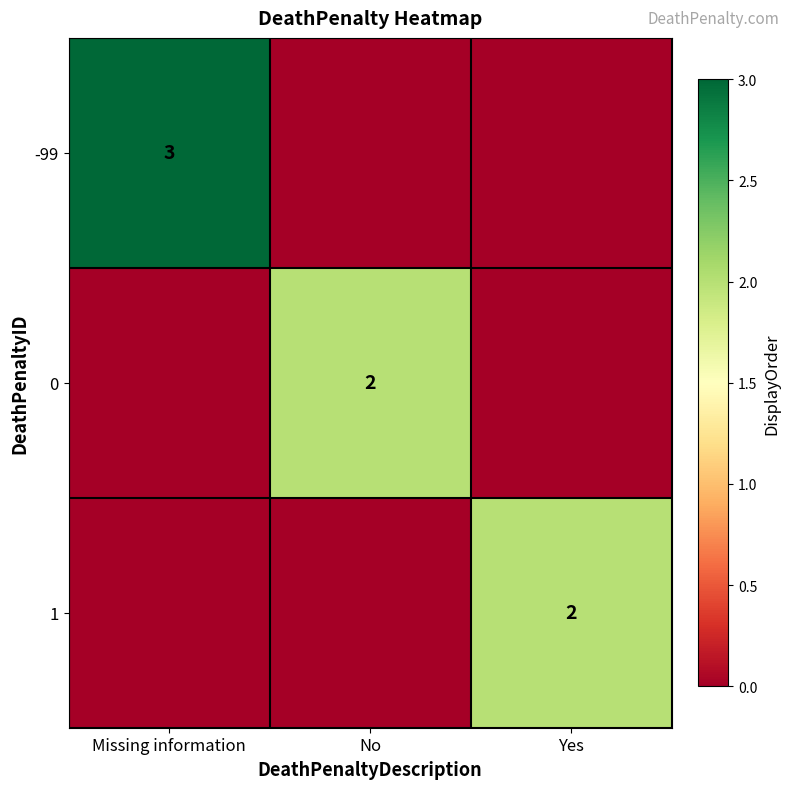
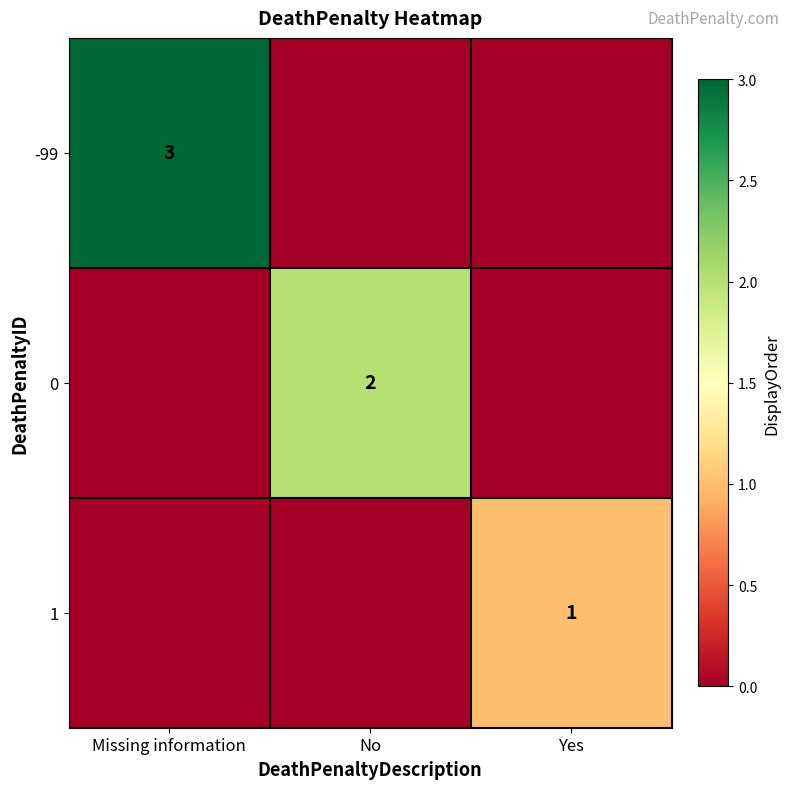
  {
    "-99": {
      "Missing information": 3
    },
    "0": {
      "No": 2
    },
    "1": {
-     "Yes": 2
+     "Yes": 1
    }
  }
